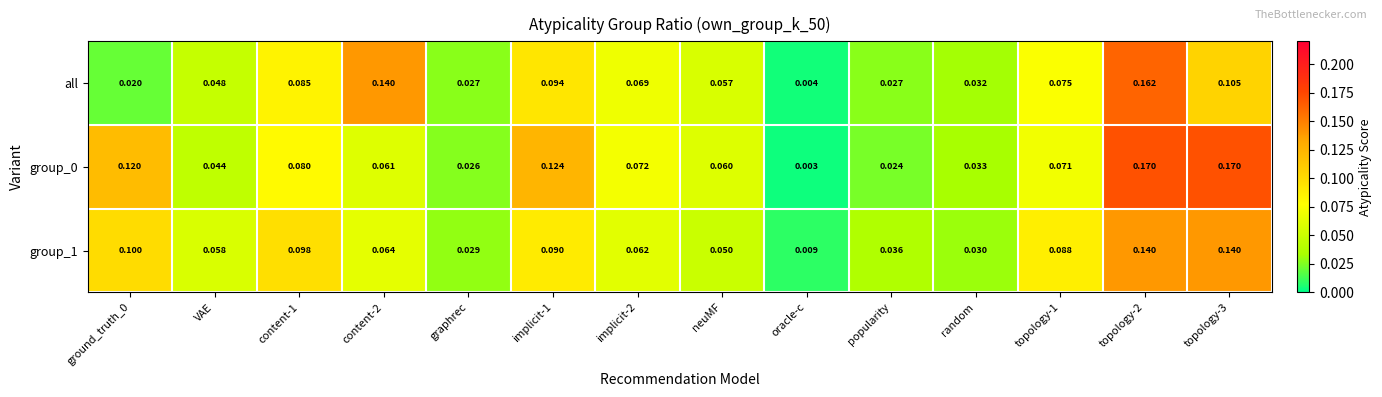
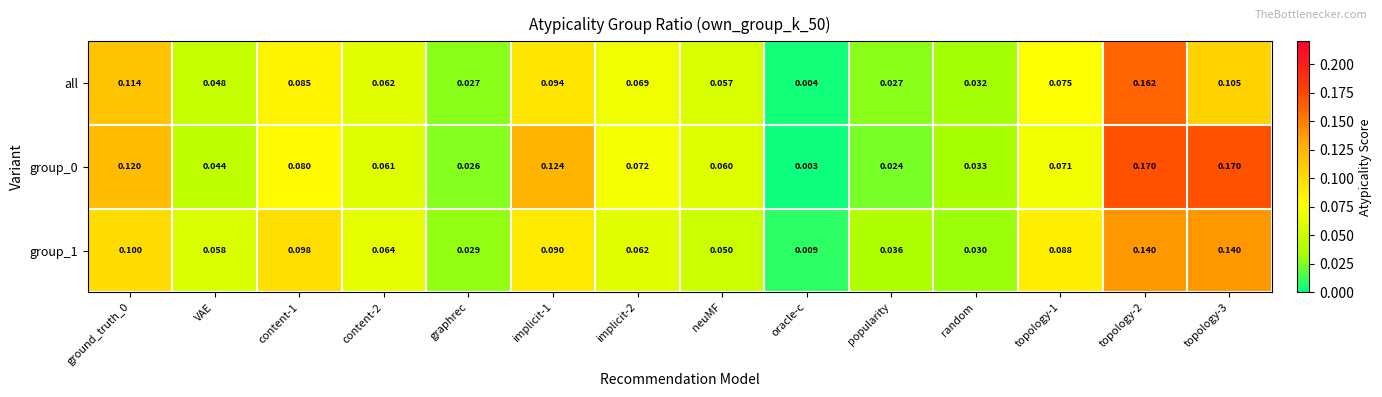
  {
    "all": {
-     "ground_truth_0": 0.020,
+     "ground_truth_0": 0.114,
      "VAE": 0.048,
      "content-1": 0.085,
-     "content-2": 0.140,
+     "content-2": 0.062,
      "graphrec": 0.027,
      "implicit-1": 0.094,
      "implicit-2": 0.069,
      "neuMF": 0.057,
      "oracle-c": 0.004,
      "popularity": 0.027,
      "random": 0.032,
      "topology-1": 0.075,
      "topology-2": 0.162,
      "topology-3": 0.105
    },
    "group_0": {
      "ground_truth_0": 0.120,
      "VAE": 0.044,
      "content-1": 0.080,
      "content-2": 0.061,
      "graphrec": 0.026,
      "implicit-1": 0.124,
      "implicit-2": 0.072,
      "neuMF": 0.060,
      "oracle-c": 0.003,
      "popularity": 0.024,
      "random": 0.033,
      "topology-1": 0.071,
      "topology-2": 0.170,
      "topology-3": 0.170
    },
    "group_1": {
      "ground_truth_0": 0.100,
      "VAE": 0.058,
      "content-1": 0.098,
      "content-2": 0.064,
      "graphrec": 0.029,
      "implicit-1": 0.090,
      "implicit-2": 0.062,
      "neuMF": 0.050,
      "oracle-c": 0.009,
      "popularity": 0.036,
      "random": 0.030,
      "topology-1": 0.088,
      "topology-2": 0.140,
      "topology-3": 0.140
    }
  }
